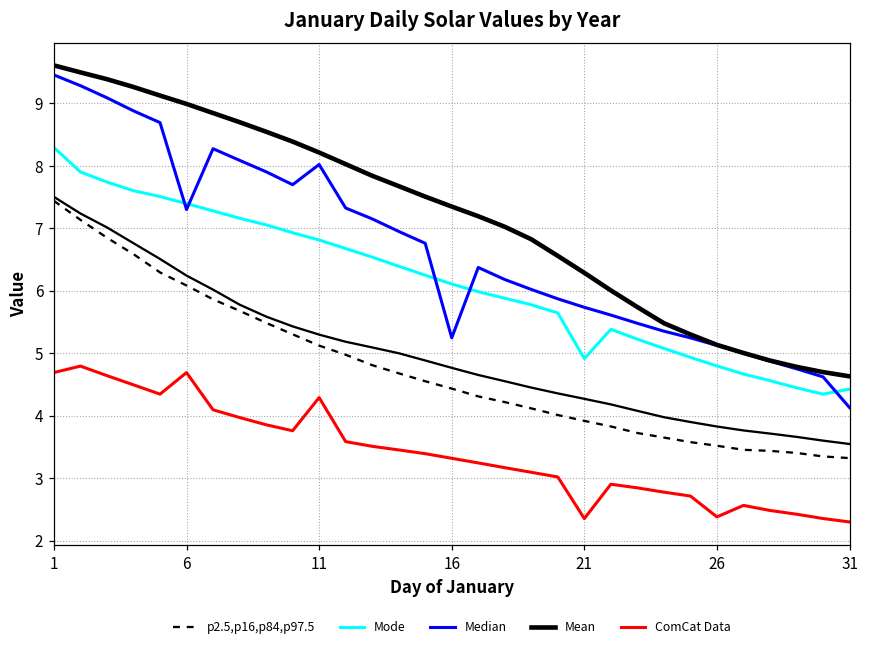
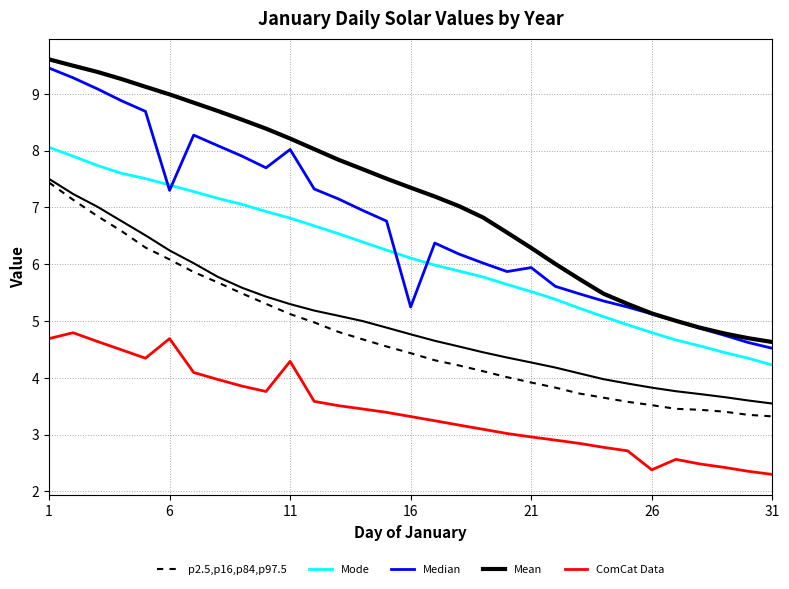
  {
    "Mode": {
-     "1": 8.3,
+     "1": 8.1,
      "6": 7.4,
      "11": 6.8,
      "16": 6.1,
-     "21": 4.9,
+     "21": 5.5,
      "26": 4.8,
-     "31": 4.4
+     "31": 4.2
    },
    "Median": {
      "1": 9.5,
      "6": 7.3,
      "11": 8.0,
      "16": 5.2,
-     "21": 5.7,
-     "31": 4.1
+     "21": 5.9,
+     "31": 4.5
    },
    "ComCat Data": {
      "1": 4.7,
      "6": 4.7,
      "11": 4.3,
      "16": 3.3,
-     "21": 2.4,
+     "21": 3.0,
      "26": 2.4,
      "31": 2.3
    }
  }
